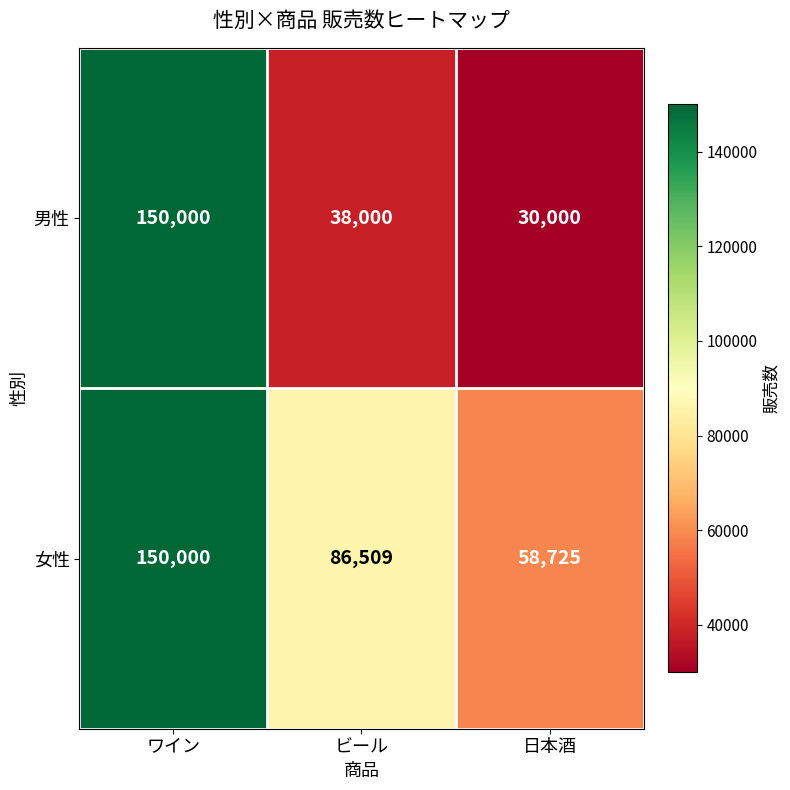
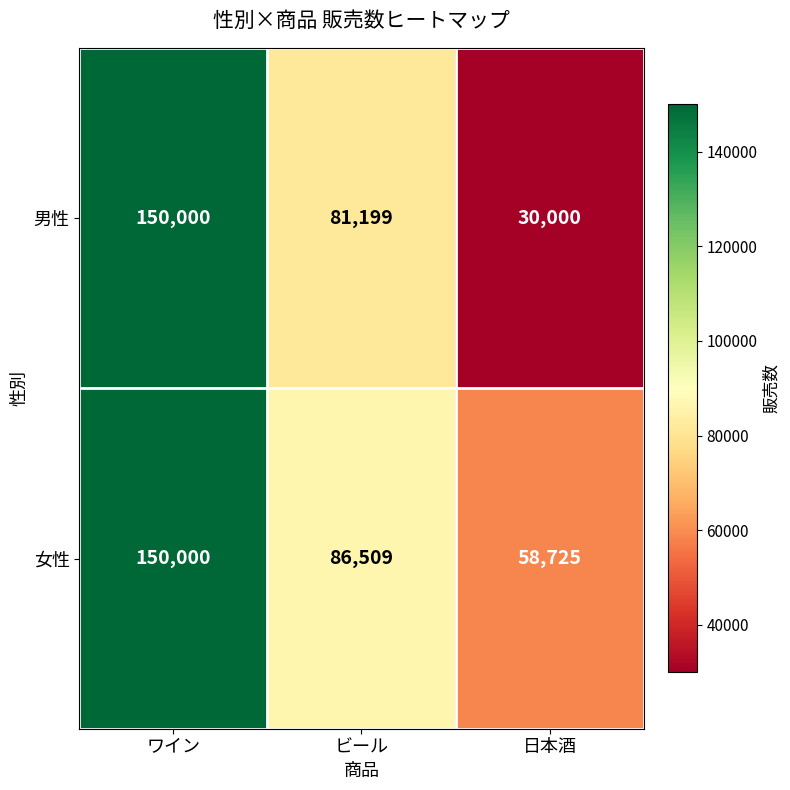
  {
    "男性": {
      "ワイン": "150,000",
-     "ビール": "38,000",
+     "ビール": "81,199",
      "日本酒": "30,000"
    },
    "女性": {
      "ワイン": "150,000",
      "ビール": "86,509",
      "日本酒": "58,725"
    }
  }
